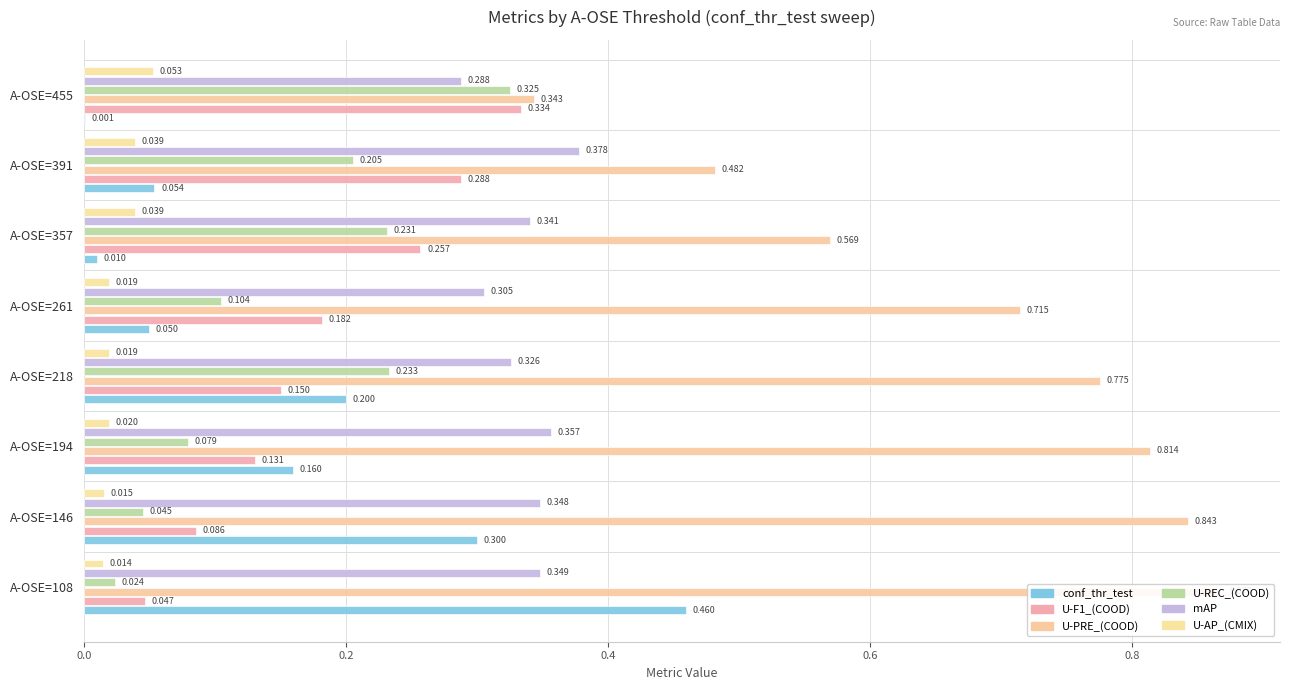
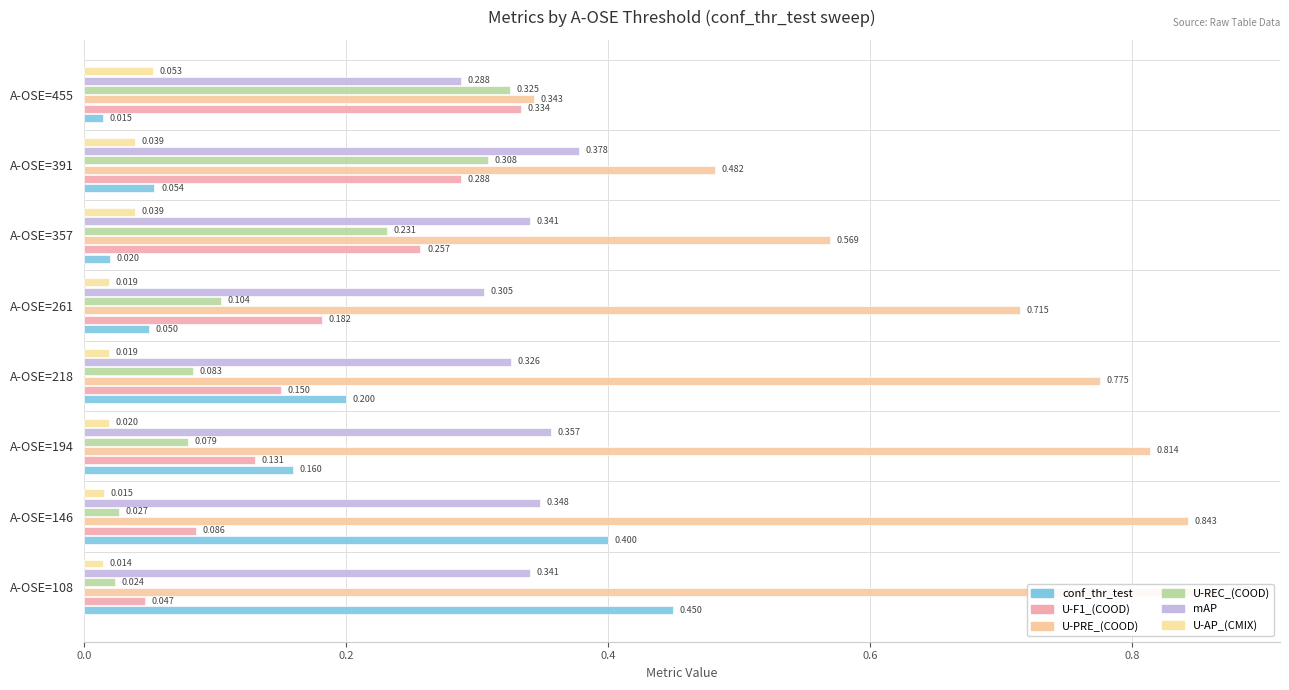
  {
    "conf_thr_test": {
-     "A-OSE=455": 0.001,
+     "A-OSE=455": 0.015,
      "A-OSE=391": 0.054,
-     "A-OSE=357": 0.010,
+     "A-OSE=357": 0.020,
      "A-OSE=261": 0.050,
      "A-OSE=218": 0.200,
      "A-OSE=194": 0.160,
-     "A-OSE=146": 0.300,
-     "A-OSE=108": 0.460
+     "A-OSE=146": 0.400,
+     "A-OSE=108": 0.450
    },
    "U-REC_(COOD)": {
      "A-OSE=455": 0.325,
-     "A-OSE=391": 0.205,
+     "A-OSE=391": 0.308,
      "A-OSE=357": 0.231,
      "A-OSE=261": 0.104,
-     "A-OSE=218": 0.233,
+     "A-OSE=218": 0.083,
      "A-OSE=194": 0.079,
-     "A-OSE=146": 0.045,
+     "A-OSE=146": 0.027,
      "A-OSE=108": 0.024
    },
    "mAP": {
      "A-OSE=455": 0.288,
      "A-OSE=391": 0.378,
      "A-OSE=357": 0.341,
      "A-OSE=261": 0.305,
      "A-OSE=218": 0.326,
      "A-OSE=194": 0.357,
      "A-OSE=146": 0.348,
-     "A-OSE=108": 0.349
+     "A-OSE=108": 0.341
    }
  }
